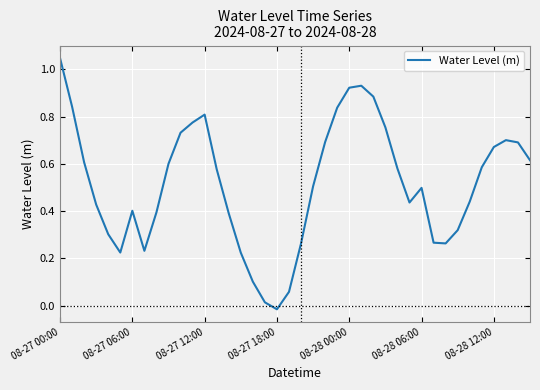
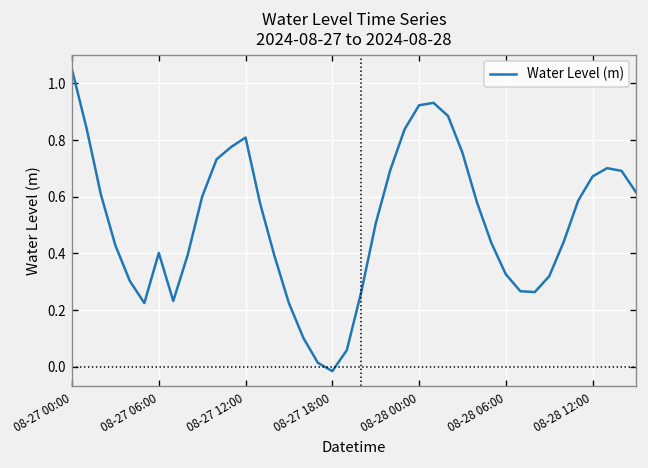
  {
    "08-27 00:00": 1.05,
    "08-27 06:00": 0.40,
    "08-27 12:00": 0.81,
    "08-27 18:00": -0.02,
    "08-28 00:00": 0.92,
-   "08-28 06:00": 0.50,
+   "08-28 06:00": 0.33,
    "08-28 12:00": 0.67
  }
